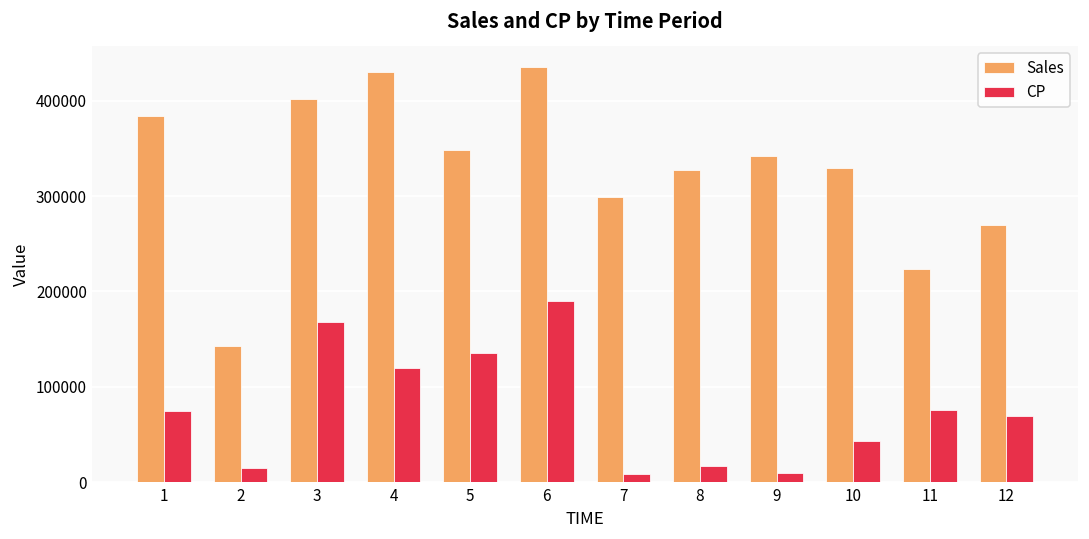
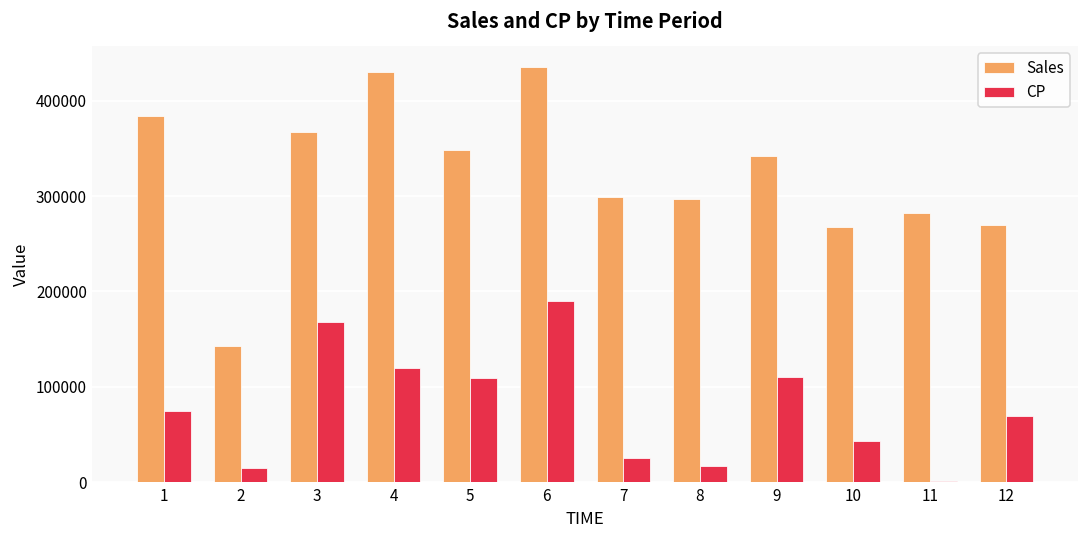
  {
    "Sales": {
      "1": 380000,
      "2": 140000,
-     "3": 400000,
+     "3": 370000,
      "4": 430000,
      "5": 350000,
      "6": 440000,
      "7": 300000,
-     "8": 330000,
+     "8": 300000,
      "9": 340000,
-     "10": 330000,
-     "11": 220000,
+     "10": 270000,
+     "11": 280000,
      "12": 270000
    },
    "CP": {
      "1": 80000,
      "2": 20000,
      "3": 170000,
      "4": 120000,
-     "5": 140000,
+     "5": 110000,
      "6": 190000,
-     "7": 10000,
+     "7": 30000,
      "8": 20000,
-     "9": 10000,
+     "9": 110000,
      "10": 40000,
-     "11": 80000,
+     "11": 0,
      "12": 70000
    }
  }
